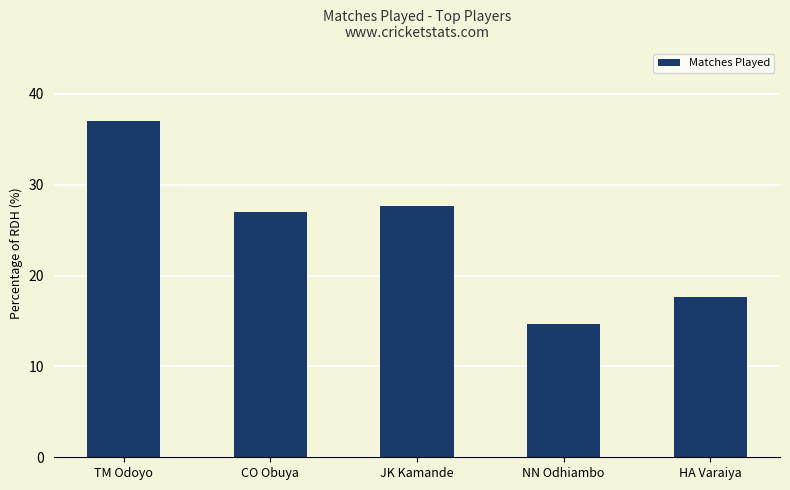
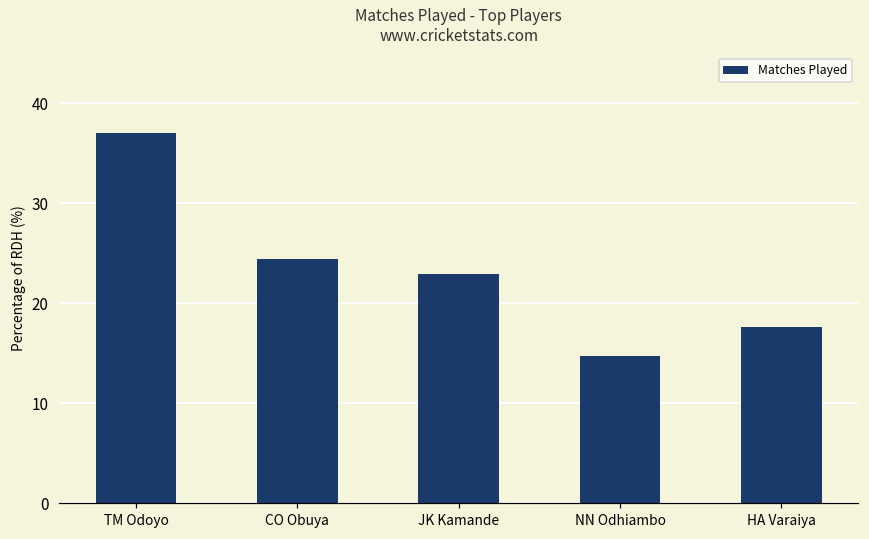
  {
    "TM Odoyo": 37,
-   "CO Obuya": 27,
-   "JK Kamande": 28,
+   "CO Obuya": 24,
+   "JK Kamande": 23,
    "NN Odhiambo": 15,
    "HA Varaiya": 18
  }
